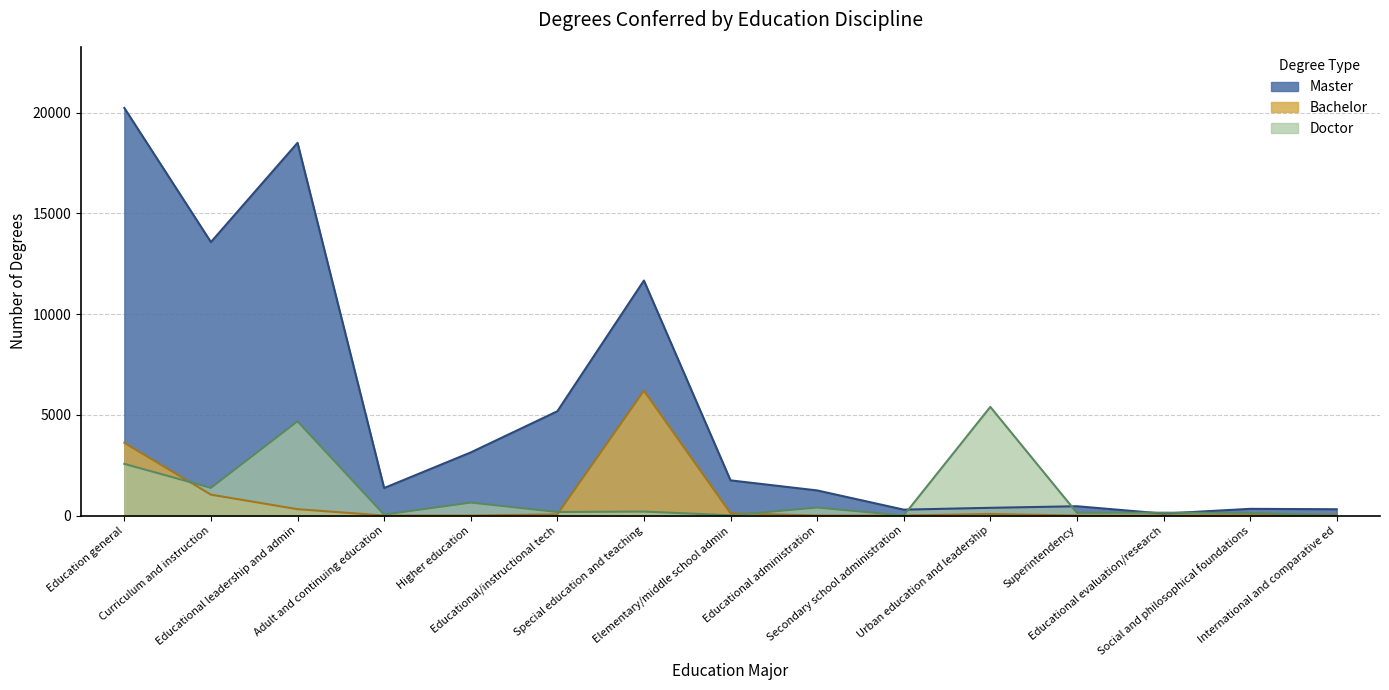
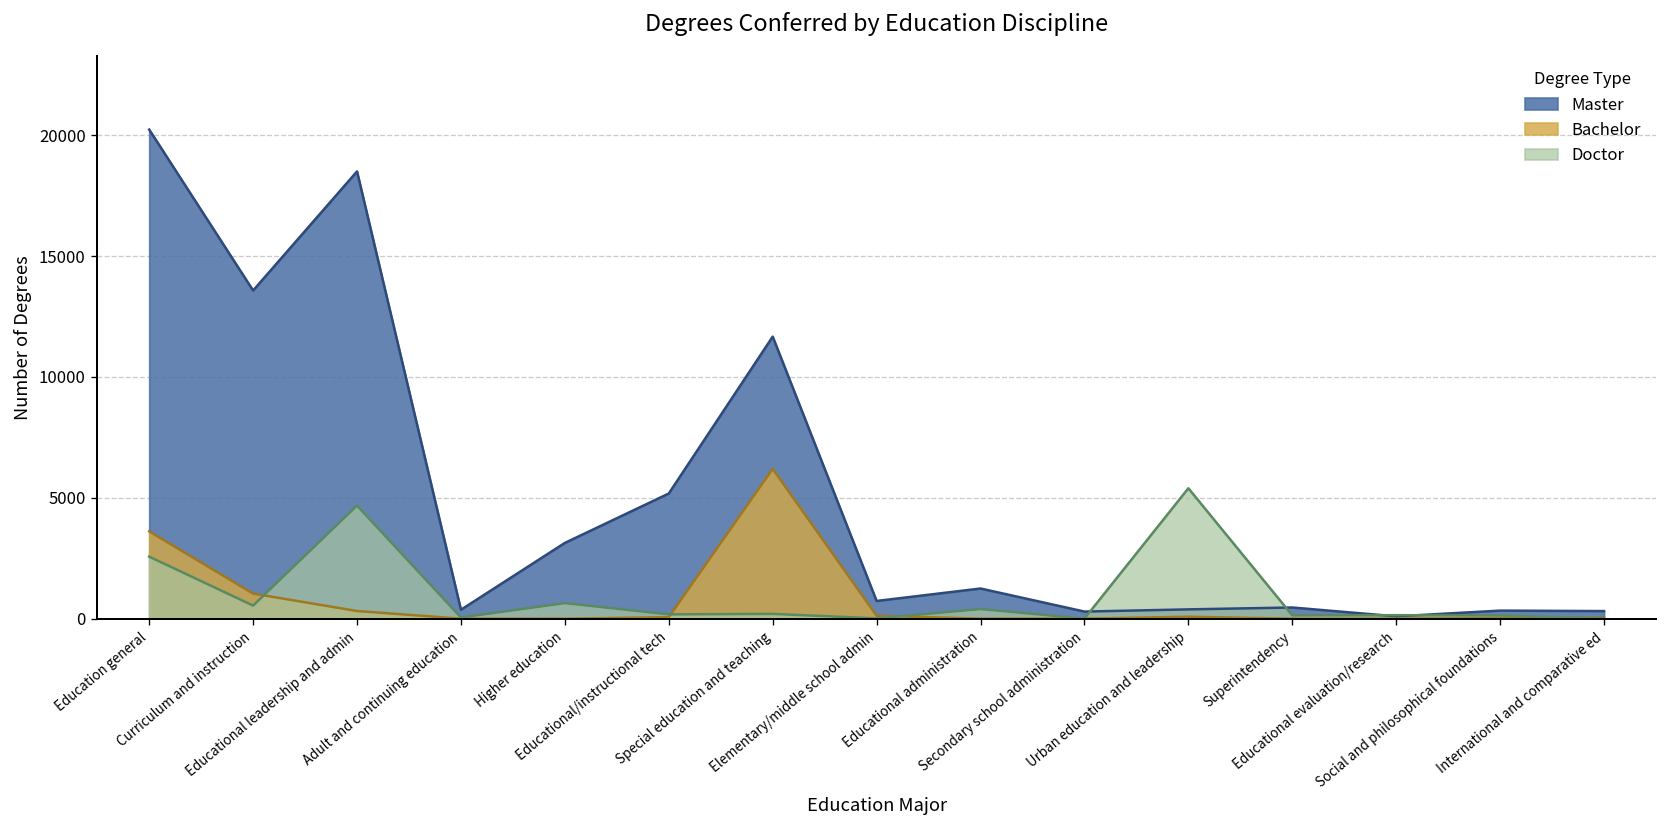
  {
    "Master": {
      "Education general": 20200,
      "Curriculum and instruction": 13600,
      "Educational leadership and admin": 18500,
-     "Adult and continuing education": 1400,
+     "Adult and continuing education": 400,
      "Higher education": 3100,
      "Educational/instructional tech": 5200,
      "Special education and teaching": 11700,
-     "Elementary/middle school admin": 1700,
+     "Elementary/middle school admin": 700,
      "Educational administration": 1200,
      "Secondary school administration": 300,
      "Urban education and leadership": 400,
      "Superintendency": 500,
      "Social and philosophical foundations": 300,
      "International and comparative ed": 300
    },
    "Bachelor": {
      "Education general": 3600,
      "Curriculum and instruction": 1000,
      "Educational leadership and admin": 300,
      "Higher education": 0,
      "Special education and teaching": 6200,
      "Educational administration": 0,
      "Urban education and leadership": 100,
      "Superintendency": 0
    },
    "Doctor": {
      "Education general": 2600,
-     "Curriculum and instruction": 1400,
+     "Curriculum and instruction": 500,
      "Educational leadership and admin": 4700,
      "Higher education": 600,
      "Special education and teaching": 200,
      "Educational administration": 400,
      "Urban education and leadership": 5400,
      "Superintendency": 100
    }
  }
